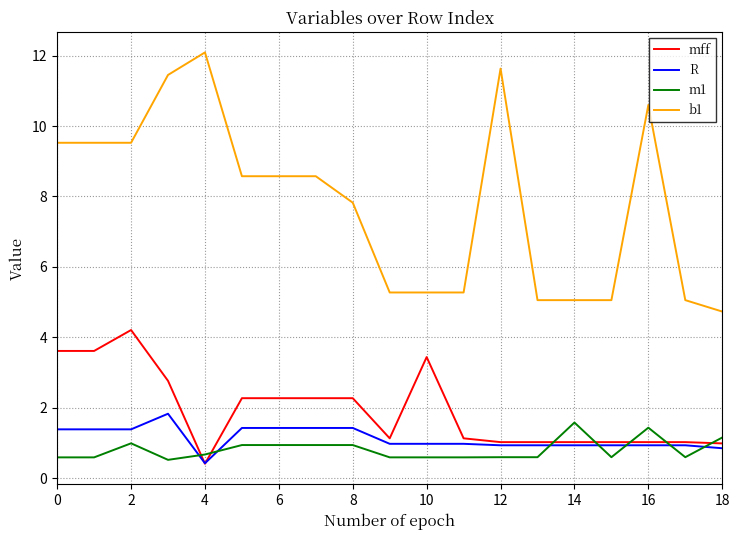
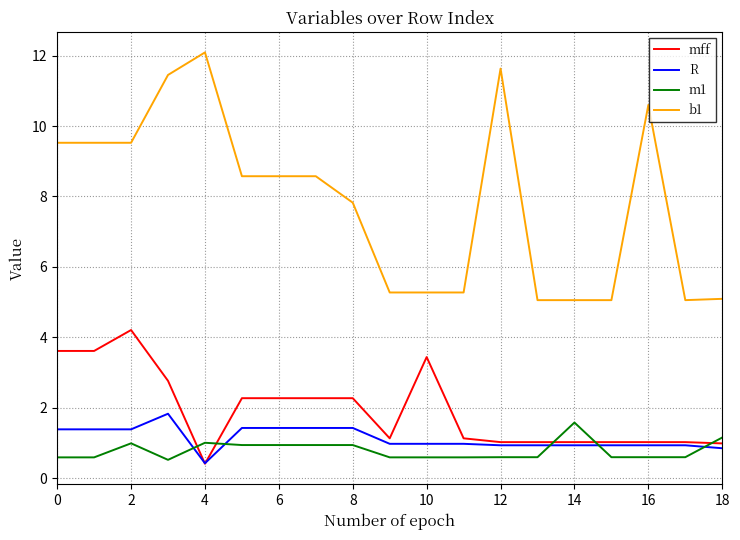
  {
    "mff": {
      "0": 3.6,
      "2": 4.2,
      "6": 2.3,
      "8": 2.3,
      "10": 3.4,
      "12": 1.0,
      "14": 1.0,
      "16": 1.0,
      "18": 1.0
    },
    "R": {
      "0": 1.4,
      "2": 1.4,
      "6": 1.4,
      "8": 1.4,
      "10": 1.0,
      "12": 0.9,
      "14": 0.9,
      "16": 0.9,
      "18": 0.8
    },
    "m1": {
      "0": 0.6,
      "2": 1.0,
-     "4": 0.7,
+     "4": 1.0,
      "6": 0.9,
      "8": 0.9,
      "10": 0.6,
      "12": 0.6,
      "14": 1.6,
-     "16": 1.4,
+     "16": 0.6,
      "18": 1.2
    },
    "b1": {
      "0": 9.5,
      "2": 9.5,
      "4": 12.1,
      "6": 8.6,
      "8": 7.8,
      "10": 5.3,
      "12": 11.6,
      "14": 5.1,
      "16": 10.6,
-     "18": 4.7
+     "18": 5.1
    }
  }
